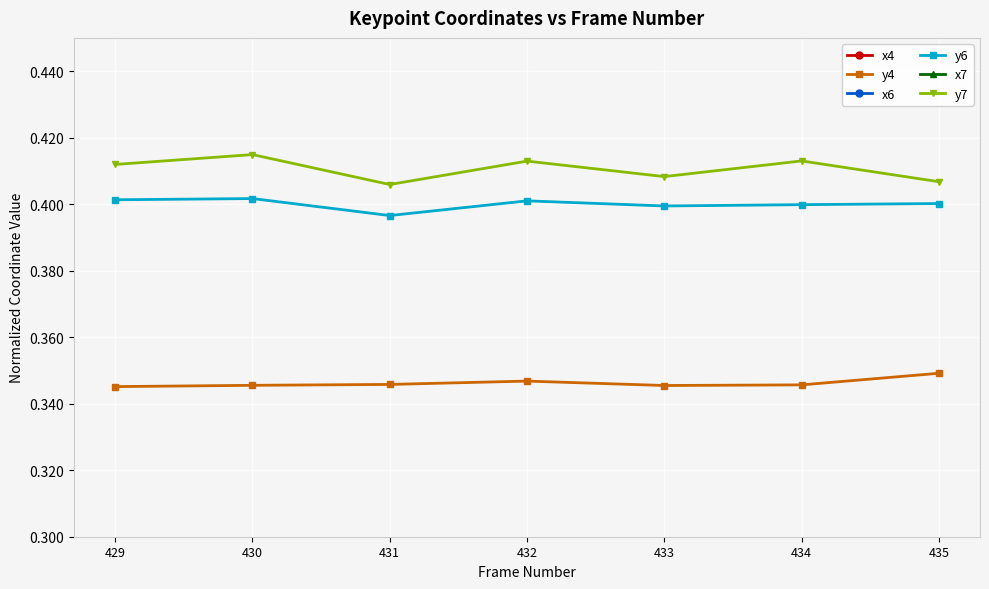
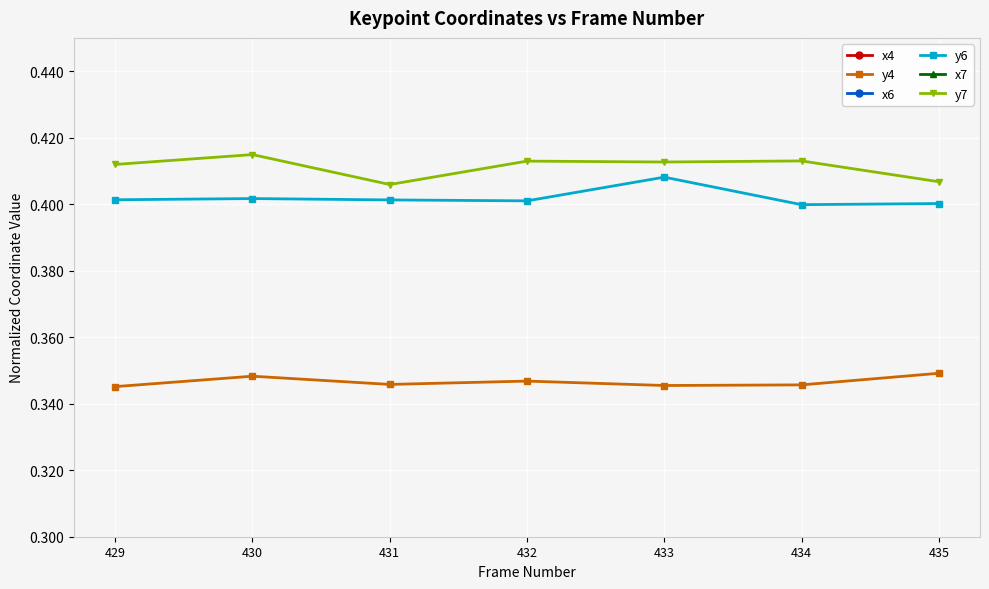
  {
    "y4": {
      "429": 0.345,
-     "430": 0.346,
+     "430": 0.348,
      "431": 0.346,
      "432": 0.347,
      "433": 0.345,
      "434": 0.346,
      "435": 0.349
    },
    "y6": {
      "429": 0.401,
      "430": 0.402,
-     "431": 0.397,
+     "431": 0.401,
      "432": 0.401,
-     "433": 0.399,
+     "433": 0.408,
      "434": 0.400,
      "435": 0.400
    },
    "y7": {
      "429": 0.412,
      "430": 0.415,
      "431": 0.406,
      "432": 0.413,
-     "433": 0.408,
+     "433": 0.413,
      "434": 0.413,
      "435": 0.407
    }
  }
